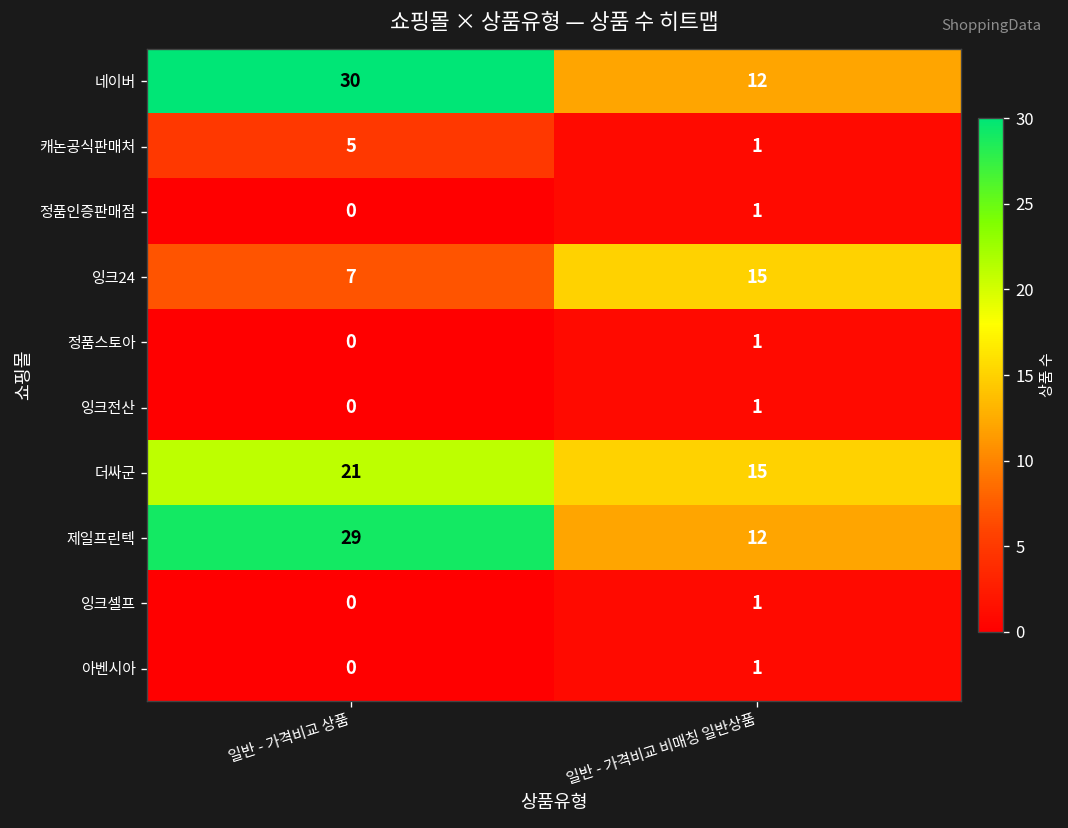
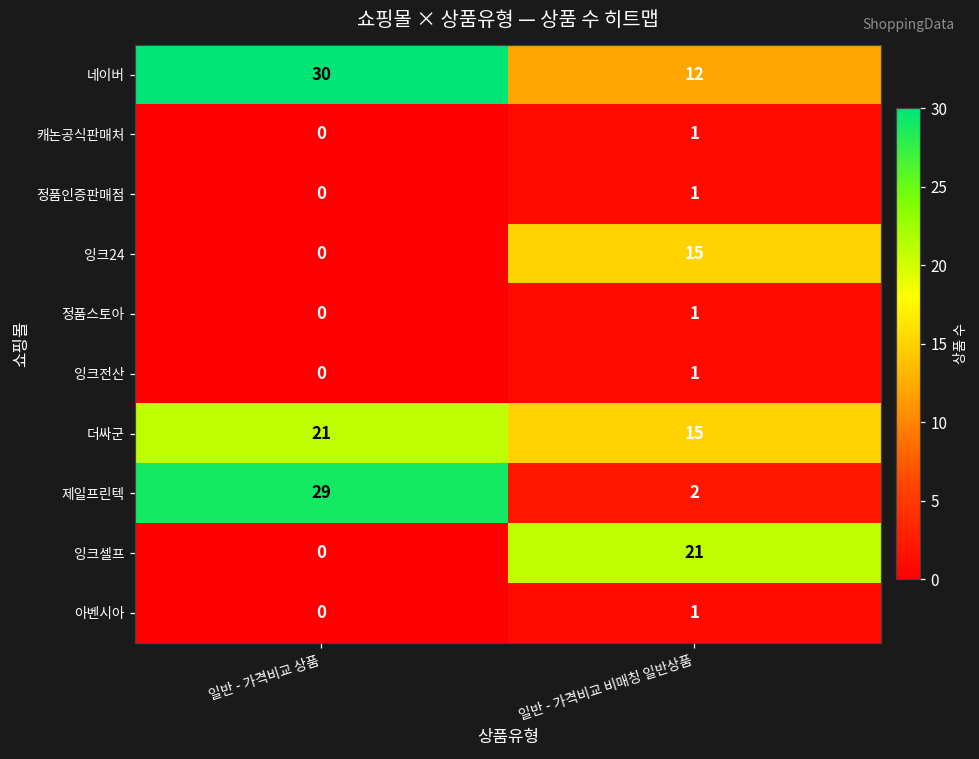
  {
    "네이버": {
      "일반 - 가격비교 상품": 30,
      "일반 - 가격비교 비매칭 일반상품": 12
    },
    "캐논공식판매처": {
-     "일반 - 가격비교 상품": 5,
+     "일반 - 가격비교 상품": 0,
      "일반 - 가격비교 비매칭 일반상품": 1
    },
    "정품인증판매점": {
      "일반 - 가격비교 상품": 0,
      "일반 - 가격비교 비매칭 일반상품": 1
    },
    "잉크24": {
-     "일반 - 가격비교 상품": 7,
+     "일반 - 가격비교 상품": 0,
      "일반 - 가격비교 비매칭 일반상품": 15
    },
    "정품스토아": {
      "일반 - 가격비교 상품": 0,
      "일반 - 가격비교 비매칭 일반상품": 1
    },
    "잉크전산": {
      "일반 - 가격비교 상품": 0,
      "일반 - 가격비교 비매칭 일반상품": 1
    },
    "더싸군": {
      "일반 - 가격비교 상품": 21,
      "일반 - 가격비교 비매칭 일반상품": 15
    },
    "제일프린텍": {
      "일반 - 가격비교 상품": 29,
-     "일반 - 가격비교 비매칭 일반상품": 12
+     "일반 - 가격비교 비매칭 일반상품": 2
    },
    "잉크셀프": {
      "일반 - 가격비교 상품": 0,
-     "일반 - 가격비교 비매칭 일반상품": 1
+     "일반 - 가격비교 비매칭 일반상품": 21
    },
    "아벤시아": {
      "일반 - 가격비교 상품": 0,
      "일반 - 가격비교 비매칭 일반상품": 1
    }
  }
